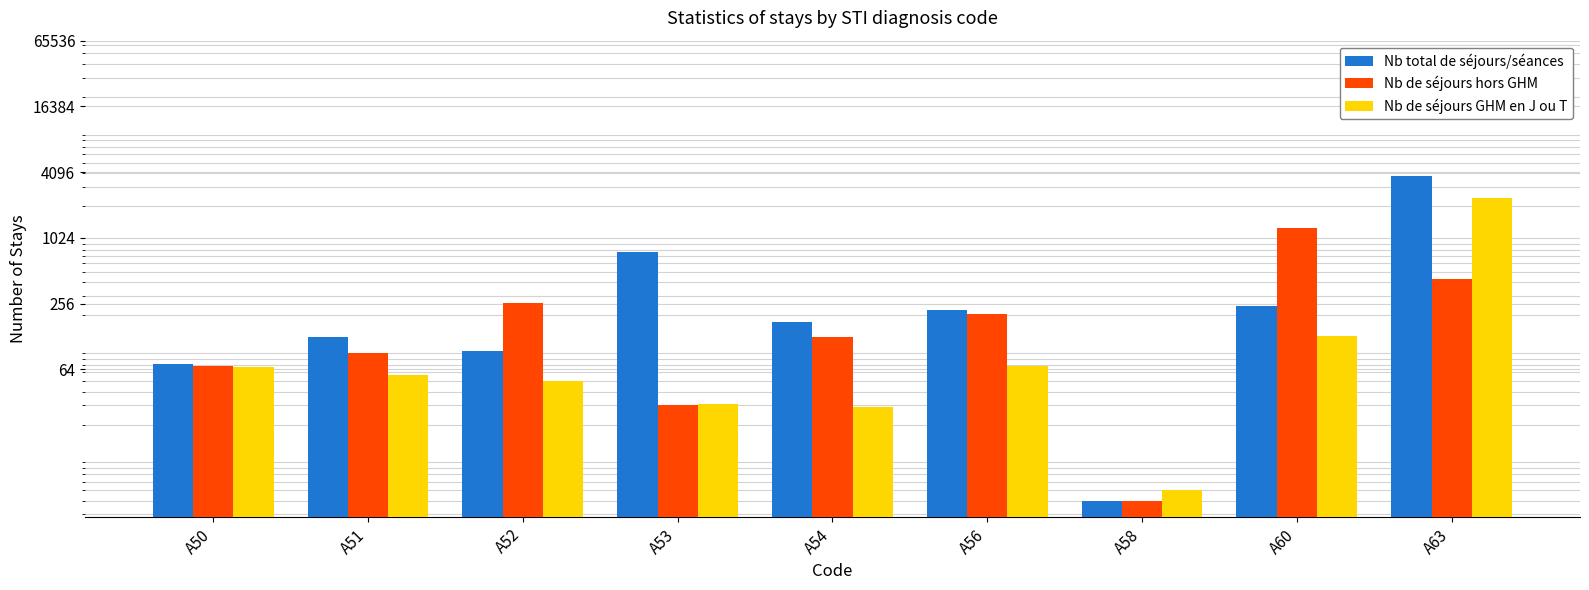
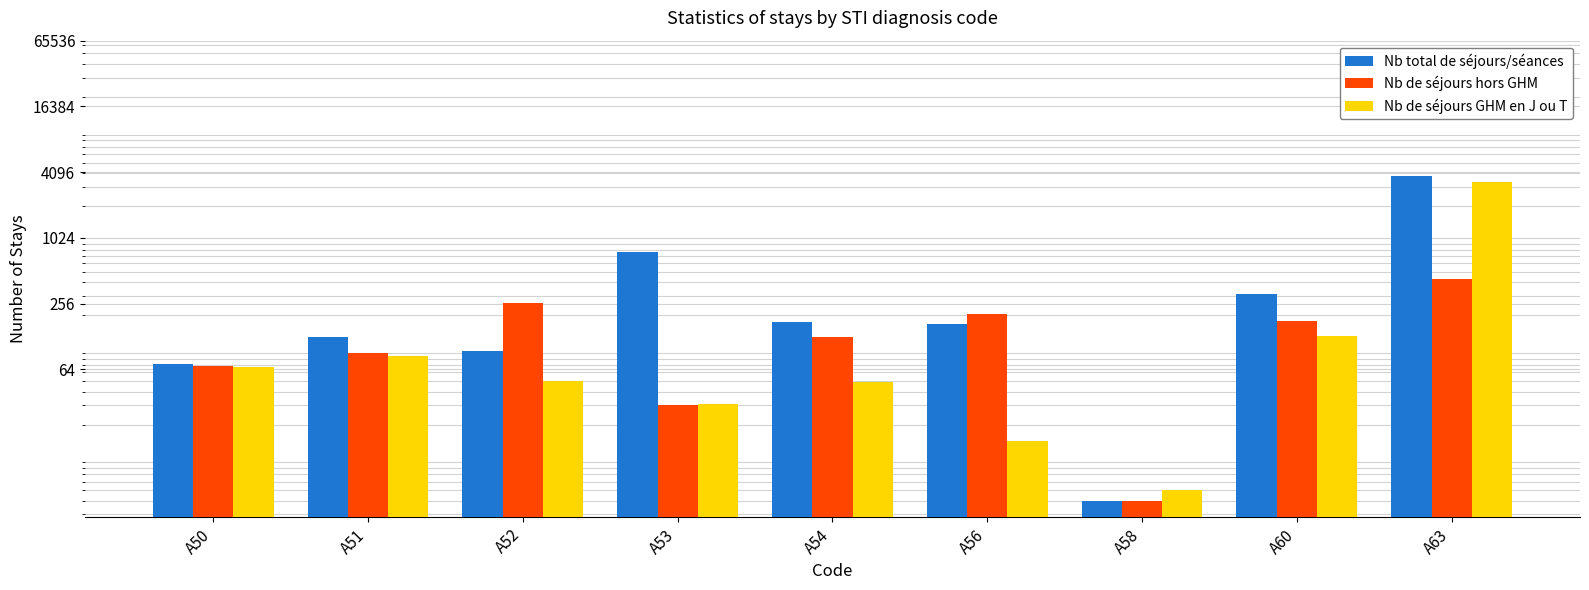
  {
    "Nb total de séjours/séances": {
      "A50": 70,
      "A51": 130,
      "A52": 90,
      "A53": 800,
      "A54": 180,
-     "A56": 220,
+     "A56": 170,
      "A58": 4,
-     "A60": 250,
+     "A60": 310,
      "A63": 3700
    },
    "Nb de séjours hors GHM": {
      "A50": 70,
      "A51": 90,
      "A52": 260,
      "A53": 30,
      "A54": 130,
      "A56": 210,
      "A58": 4,
-     "A60": 1300,
+     "A60": 180,
      "A63": 430
    },
    "Nb de séjours GHM en J ou T": {
      "A50": 70,
-     "A51": 60,
+     "A51": 80,
      "A52": 50,
      "A53": 31,
-     "A54": 29,
-     "A56": 70,
+     "A54": 50,
+     "A56": 14,
      "A58": 5,
      "A60": 130,
-     "A63": 2400
+     "A63": 3300
    }
  }
